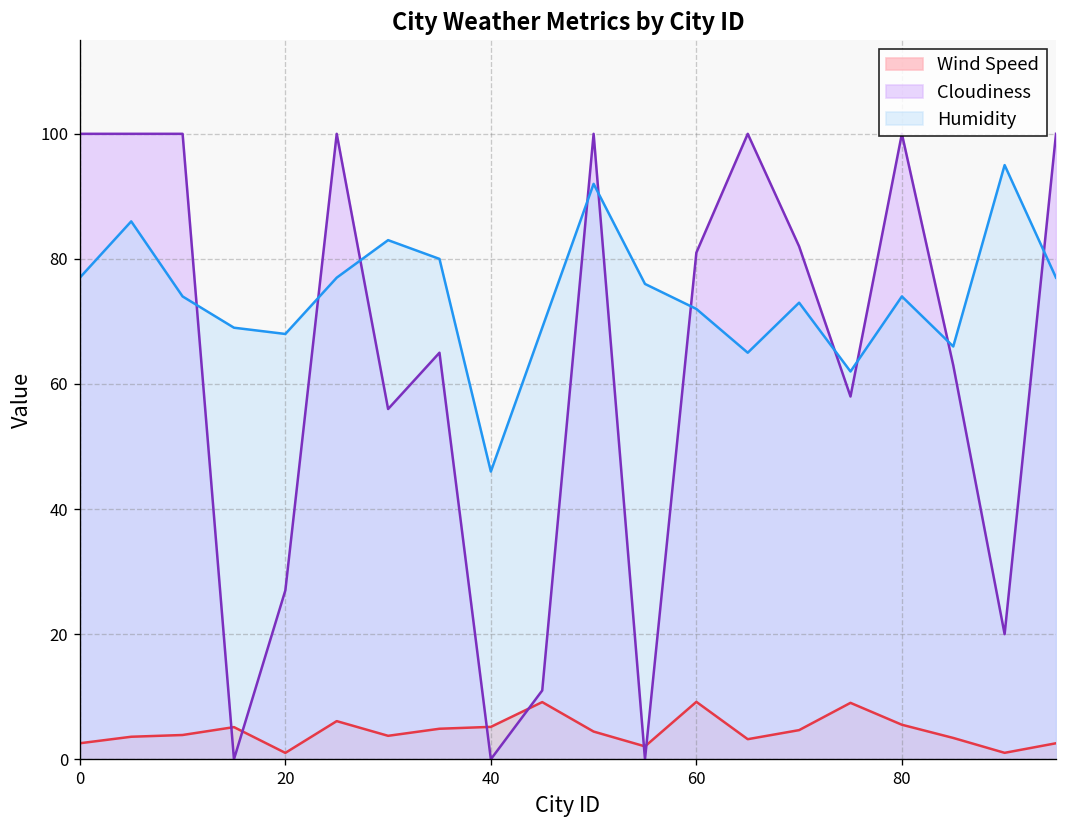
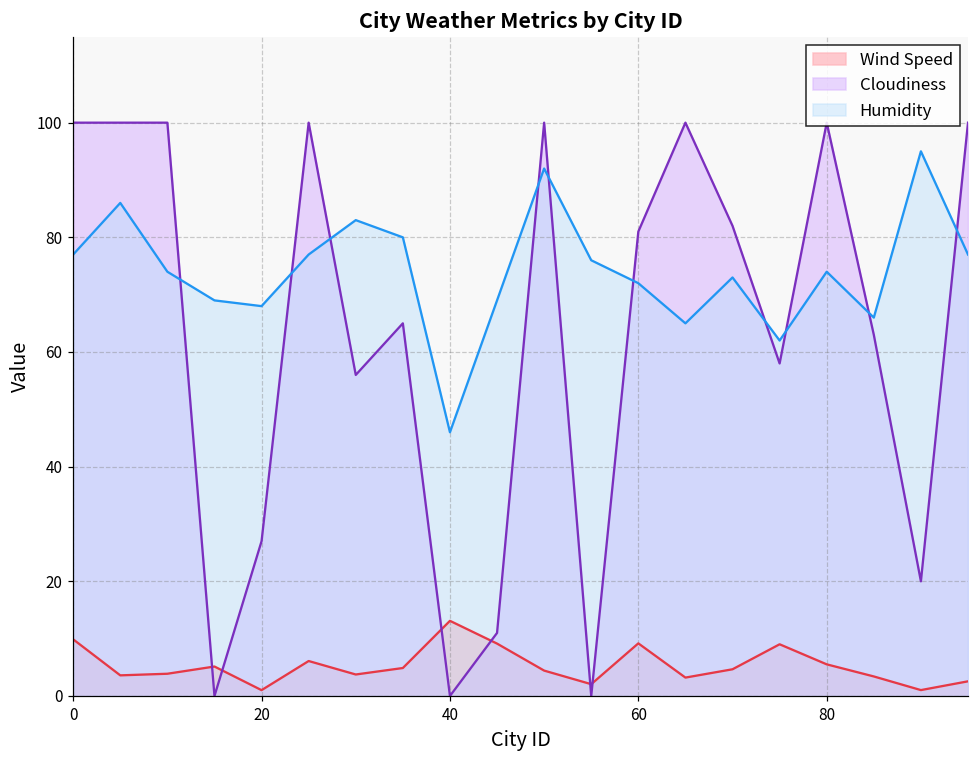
  {
    "Wind Speed": {
-     "0": 3,
+     "0": 10,
      "20": 1,
-     "40": 5,
+     "40": 13,
      "60": 9,
      "80": 6
    }
  }
